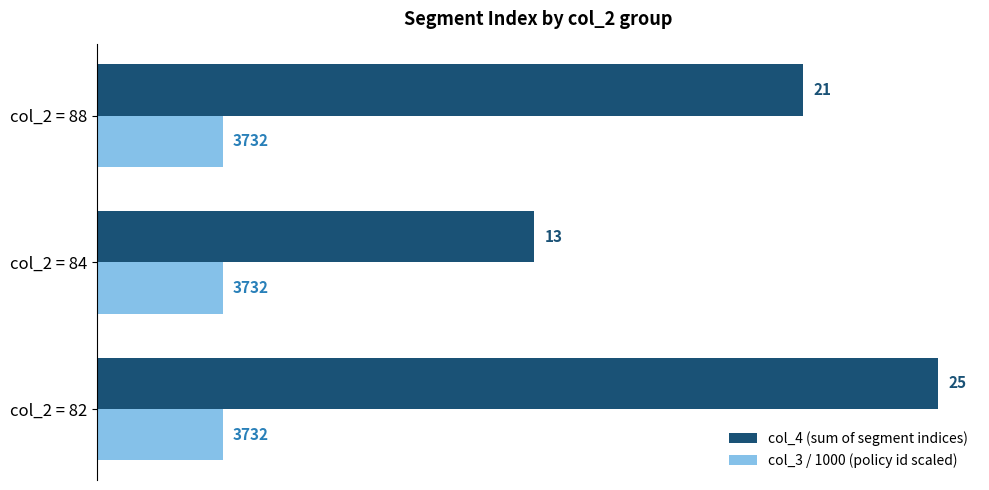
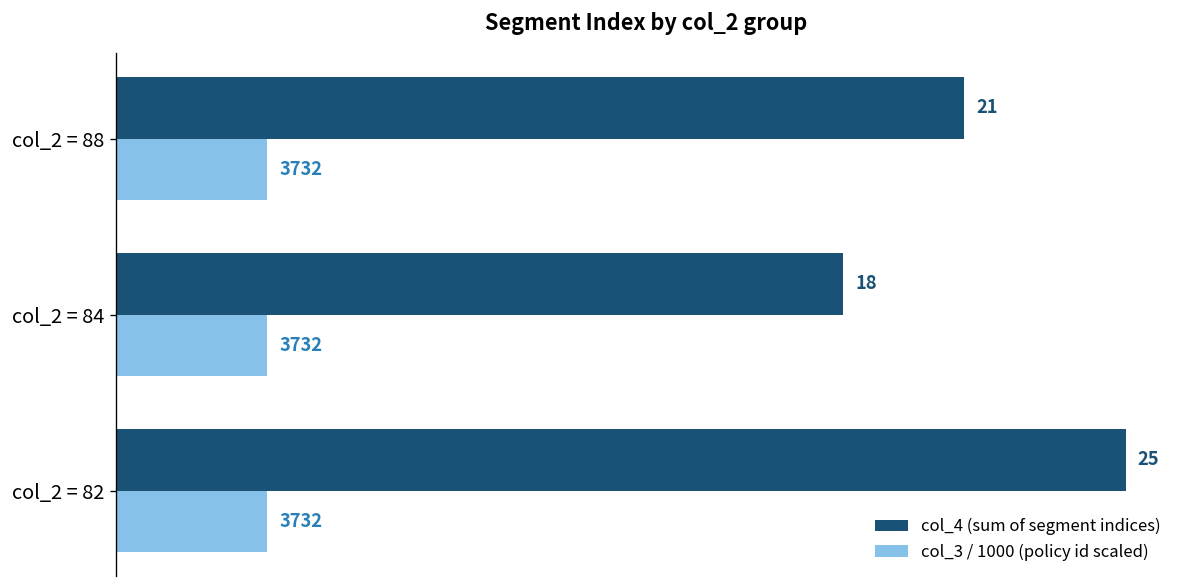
  {
    "col_4 (sum of segment indices)": {
      "col_2 = 88": 21,
-     "col_2 = 84": 13,
+     "col_2 = 84": 18,
      "col_2 = 82": 25
    }
  }
